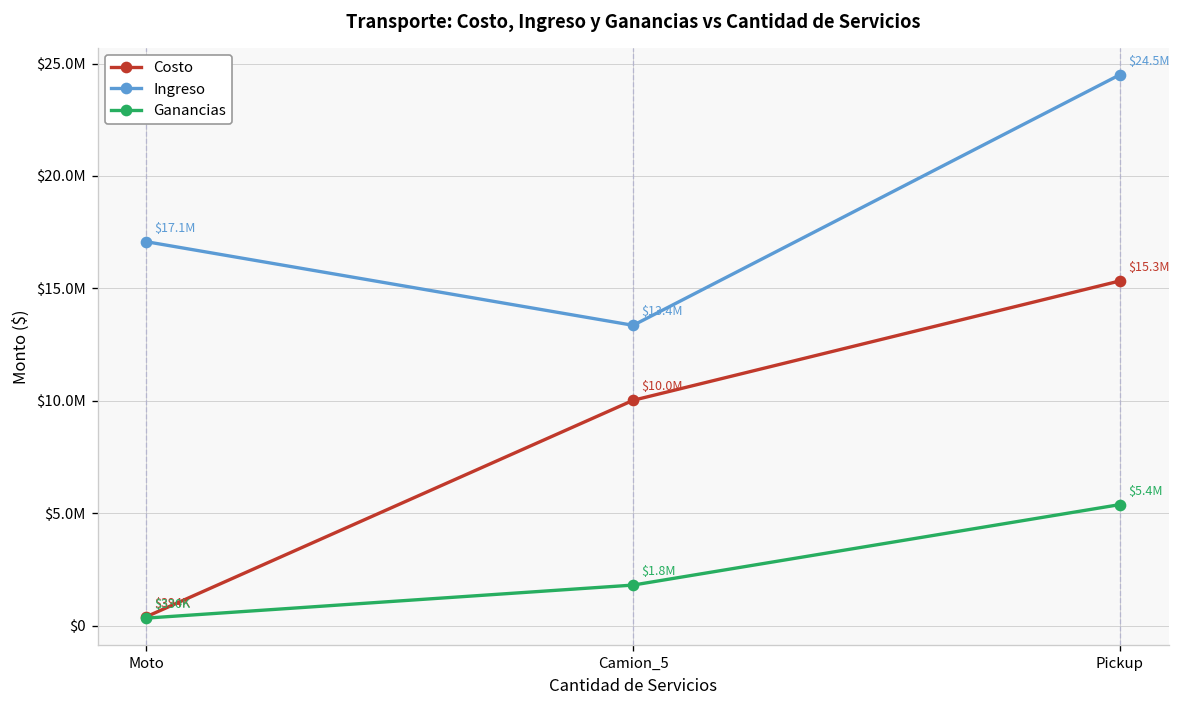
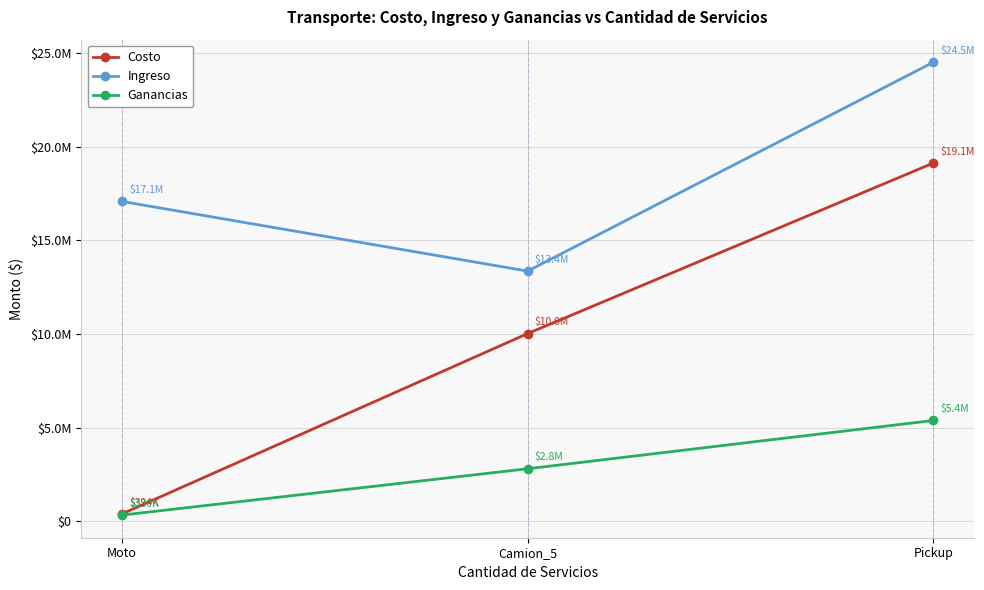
  {
    "Costo": {
      "Camion_5": "$10.0M",
-     "Pickup": "$15.3M"
+     "Pickup": "$19.1M"
    },
    "Ingreso": {
      "Moto": "$17.1M",
      "Camion_5": "$13.4M",
      "Pickup": "$24.5M"
    },
    "Ganancias": {
-     "Camion_5": "$1.8M",
+     "Camion_5": "$2.8M",
      "Pickup": "$5.4M"
    }
  }
